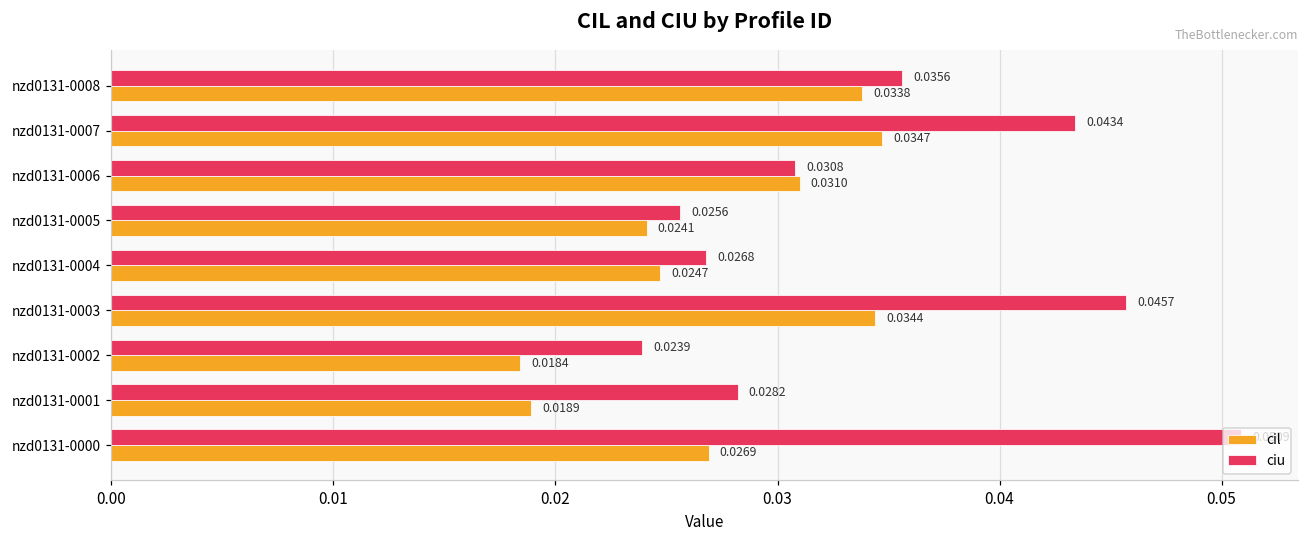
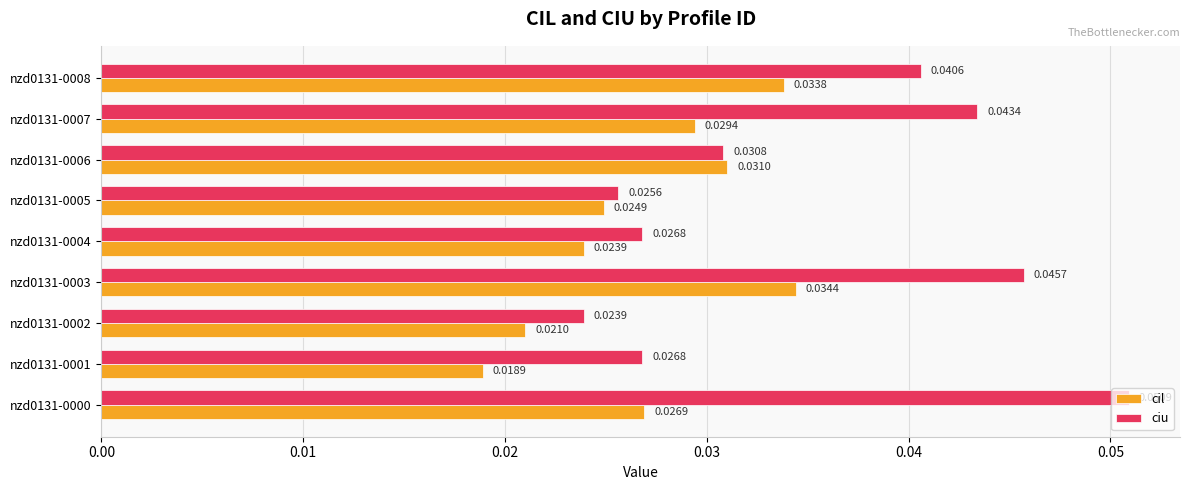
  {
    "cil": {
      "nzd0131-0008": 0.0338,
-     "nzd0131-0007": 0.0347,
+     "nzd0131-0007": 0.0294,
      "nzd0131-0006": 0.0310,
-     "nzd0131-0005": 0.0241,
-     "nzd0131-0004": 0.0247,
+     "nzd0131-0005": 0.0249,
+     "nzd0131-0004": 0.0239,
      "nzd0131-0003": 0.0344,
-     "nzd0131-0002": 0.0184,
+     "nzd0131-0002": 0.0210,
      "nzd0131-0001": 0.0189,
      "nzd0131-0000": 0.0269
    },
    "ciu": {
-     "nzd0131-0008": 0.0356,
+     "nzd0131-0008": 0.0406,
      "nzd0131-0007": 0.0434,
      "nzd0131-0006": 0.0308,
      "nzd0131-0005": 0.0256,
      "nzd0131-0004": 0.0268,
      "nzd0131-0003": 0.0457,
      "nzd0131-0002": 0.0239,
-     "nzd0131-0001": 0.0282
+     "nzd0131-0001": 0.0268
    }
  }
